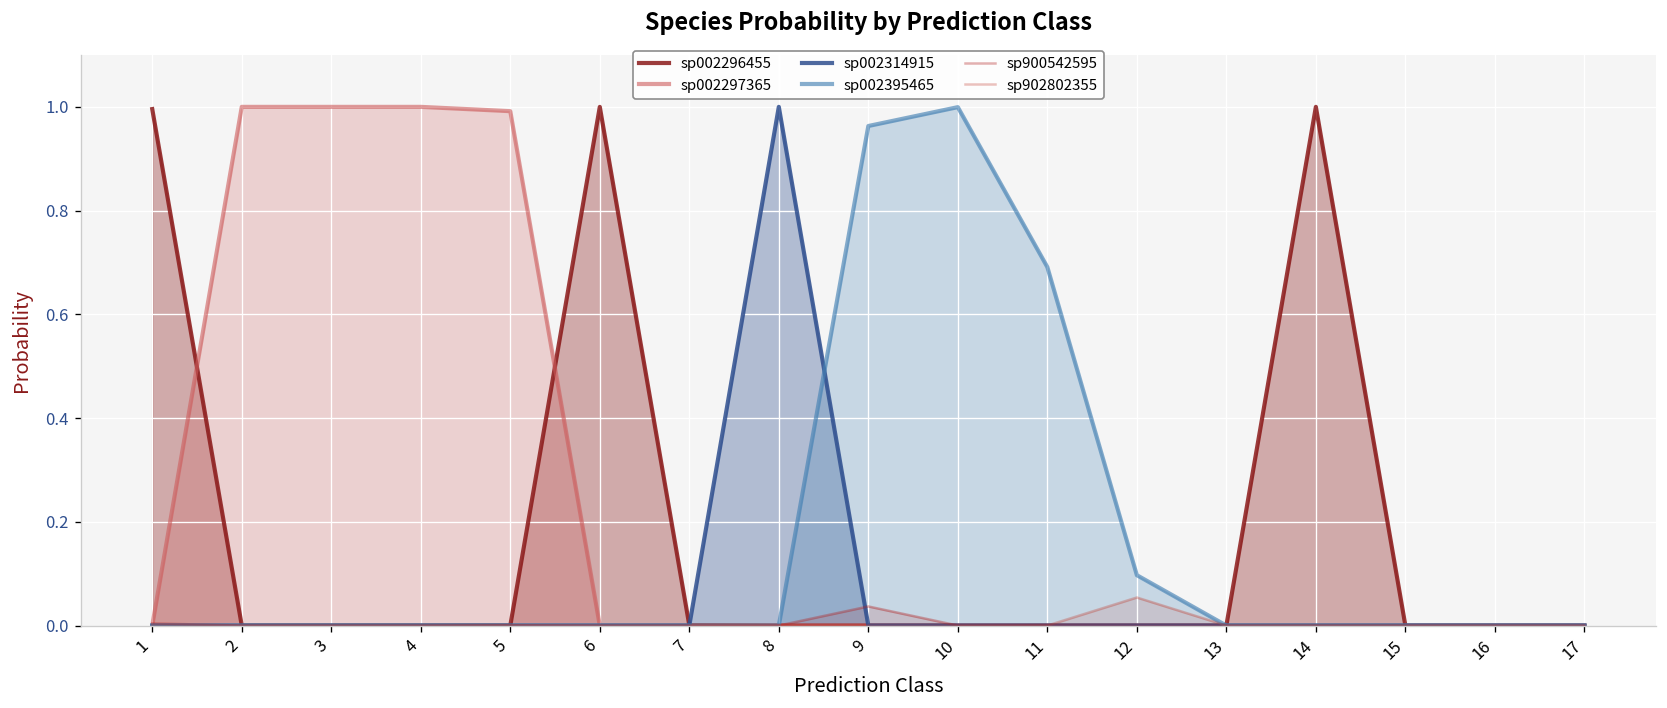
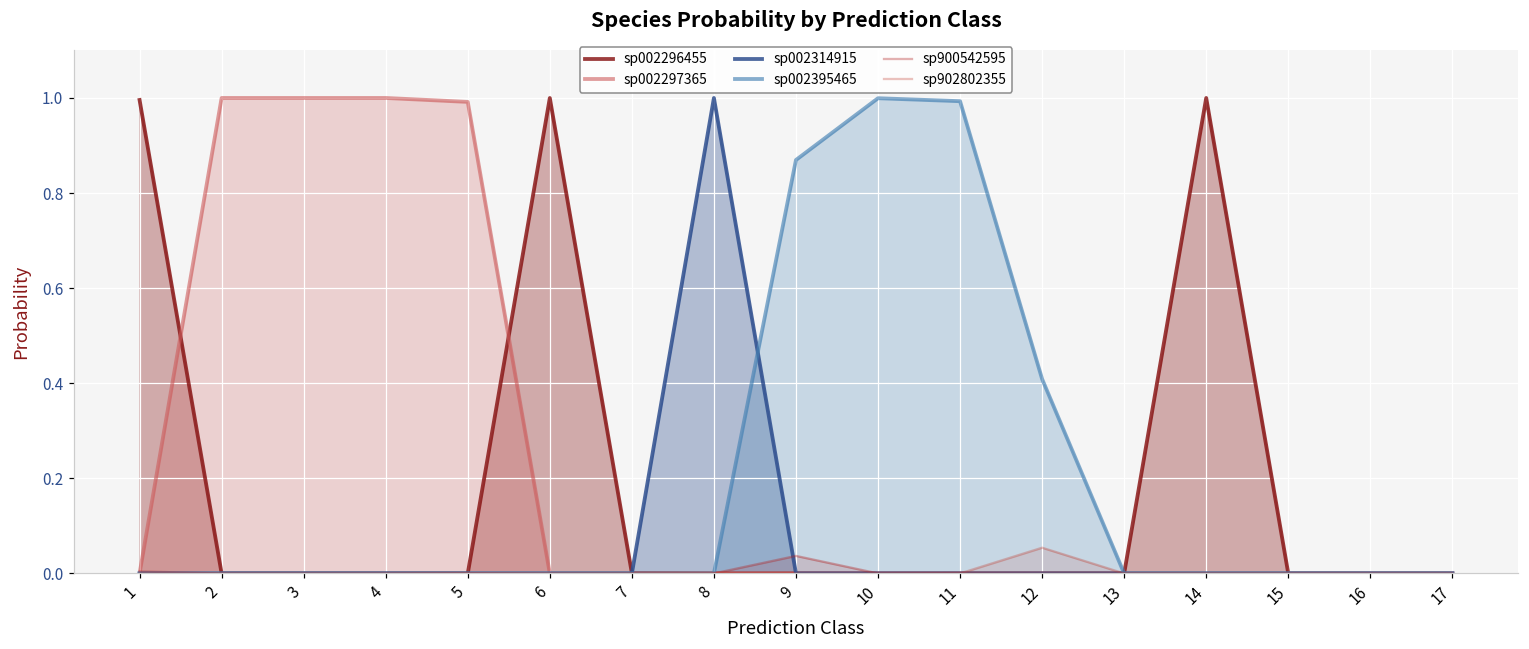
  {
    "sp002314915": {
      "8": 1.00
    },
    "sp002395465": {
-     "9": 0.96,
+     "9": 0.87,
      "10": 1.00,
-     "11": 0.69,
-     "12": 0.10
+     "11": 0.99,
+     "12": 0.41
    }
  }
